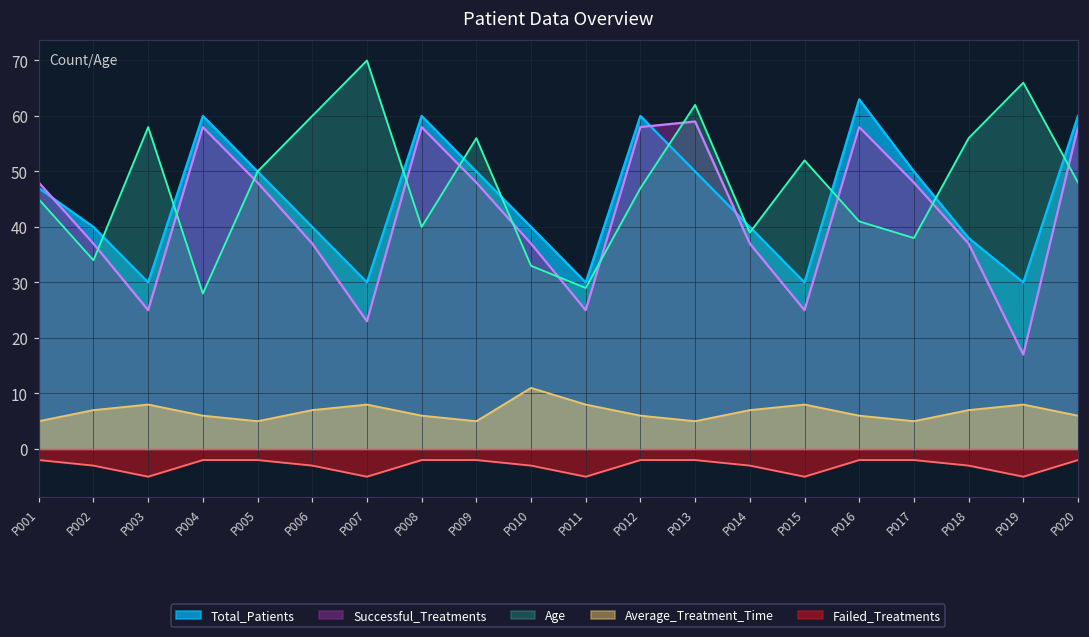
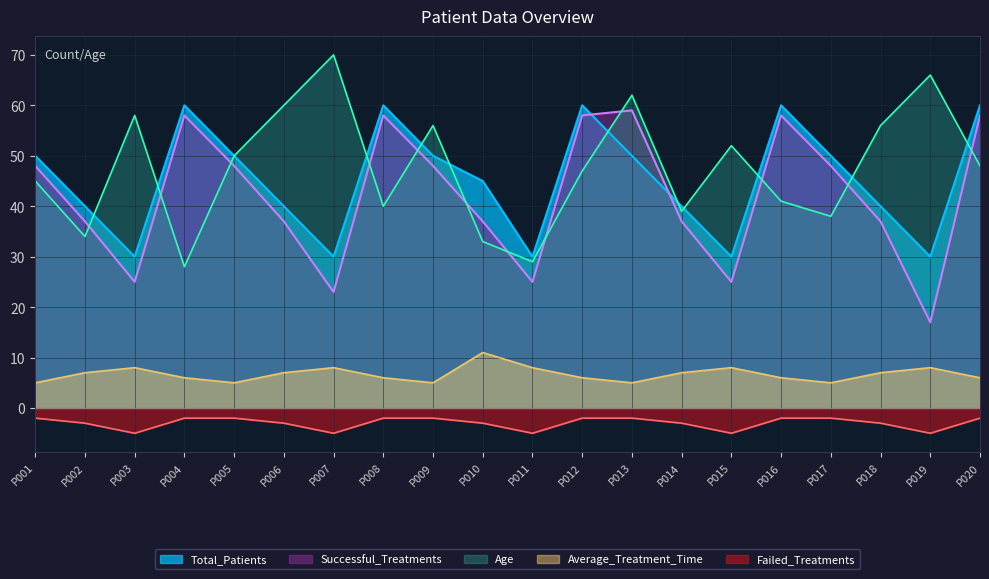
  {
    "Total_Patients": {
-     "P001": 47,
+     "P001": 50,
      "P002": 40,
      "P003": 30,
      "P004": 60,
      "P006": 40,
      "P007": 30,
      "P008": 60,
      "P009": 50,
-     "P010": 40,
+     "P010": 45,
      "P011": 30,
      "P012": 60,
      "P013": 50,
      "P014": 40,
      "P015": 30,
-     "P016": 63,
+     "P016": 60,
      "P017": 50,
-     "P018": 38,
+     "P018": 40,
      "P019": 30,
      "P020": 60
    },
    "Successful_Treatments": {
      "P001": 48,
      "P002": 37,
      "P003": 25,
      "P004": 58,
      "P005": 48,
      "P006": 37,
      "P007": 23,
      "P008": 58,
      "P009": 48,
      "P010": 37,
      "P011": 25,
      "P012": 58,
      "P013": 59,
      "P014": 37,
      "P015": 25,
      "P016": 58,
      "P017": 48,
      "P018": 37,
      "P019": 17,
      "P020": 58
    },
    "Age": {
      "P001": 45,
      "P002": 34,
      "P003": 58,
      "P004": 28,
      "P006": 60,
      "P007": 70,
      "P008": 40,
      "P009": 56,
      "P010": 33,
      "P011": 29,
      "P012": 47,
      "P013": 62,
      "P014": 39,
      "P015": 52,
      "P016": 41,
      "P017": 38,
      "P018": 56,
      "P019": 66,
      "P020": 48
    },
    "Average_Treatment_Time": {
      "P001": 5,
      "P002": 7,
      "P003": 8,
      "P004": 6,
      "P005": 5,
      "P006": 7,
      "P007": 8,
      "P008": 6,
      "P009": 5,
      "P010": 11,
      "P011": 8,
      "P012": 6,
      "P013": 5,
      "P014": 7,
      "P015": 8,
      "P016": 6,
      "P017": 5,
      "P018": 7,
      "P019": 8,
      "P020": 6
    }
  }
